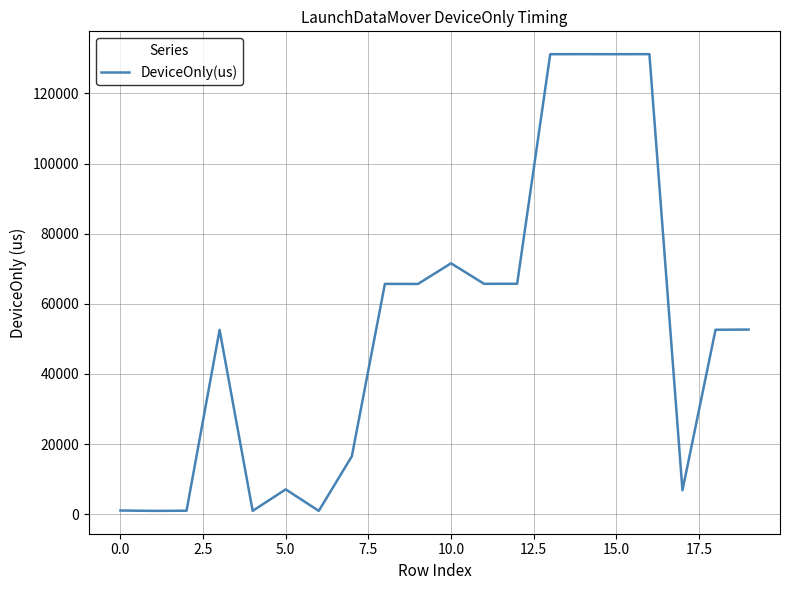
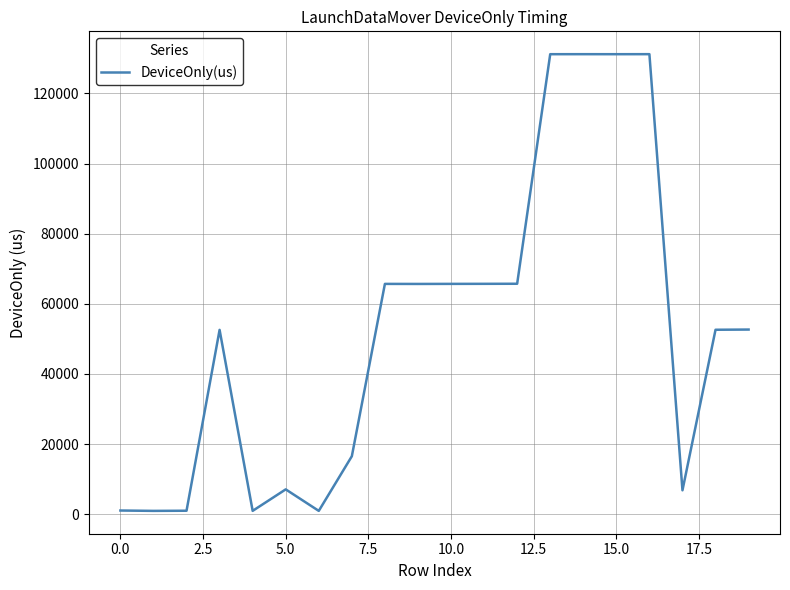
  {
    "0.0": 1000,
    "5.0": 7000,
-   "10.0": 72000,
+   "10.0": 66000,
    "15.0": 131000
  }
